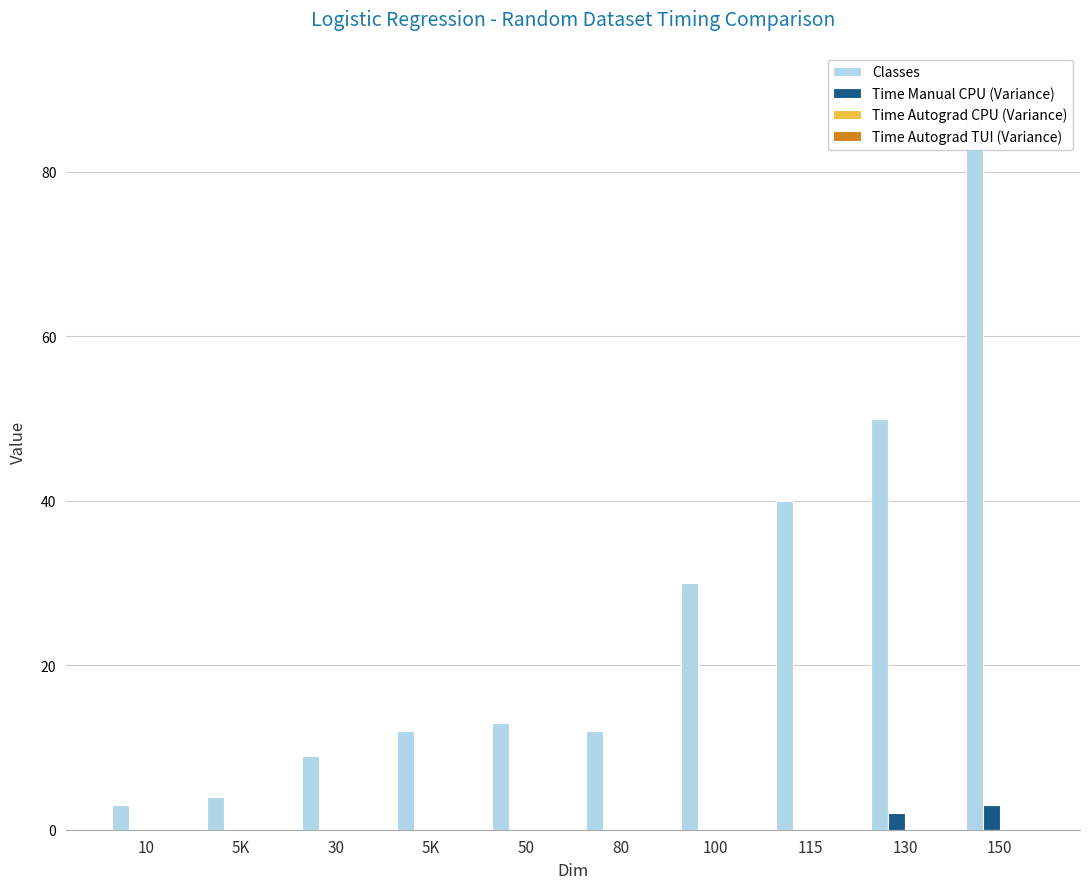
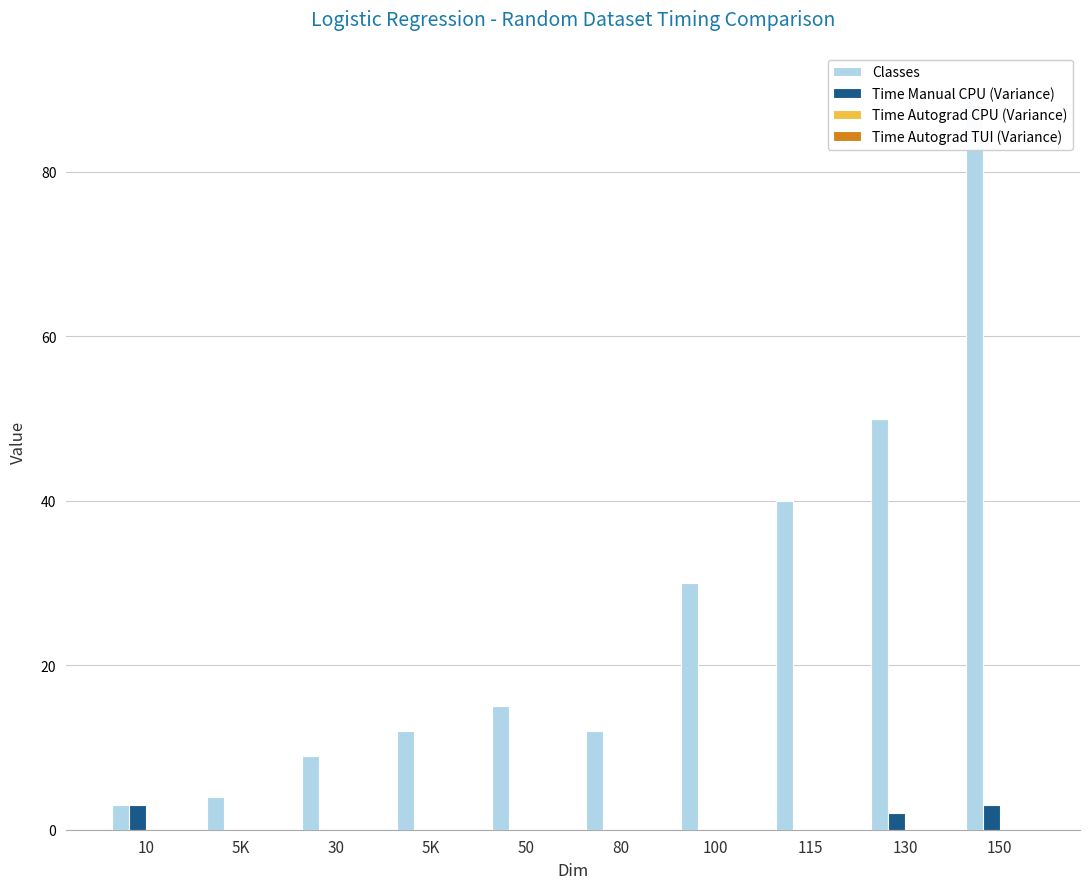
  {
    "Classes": {
      "10": 3,
      "30": 9,
-     "50": 13,
+     "50": 15,
      "80": 12,
      "100": 30,
      "115": 40,
      "130": 50
    },
    "Time Manual CPU (Variance)": {
-     "10": 0,
+     "10": 3,
      "130": 2,
      "150": 3
    }
  }
